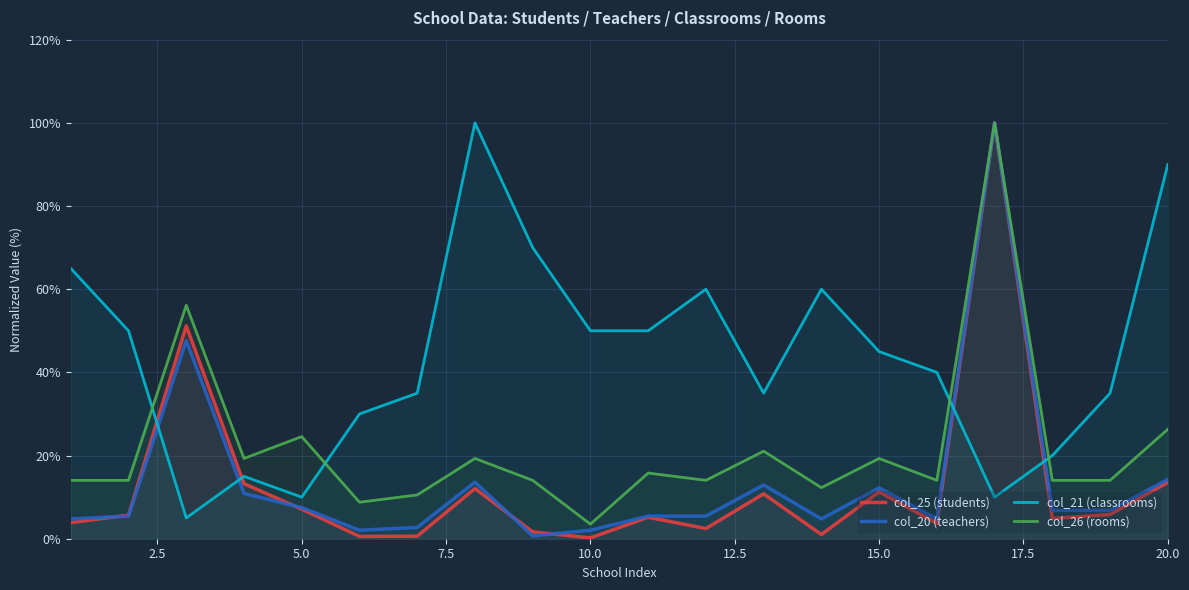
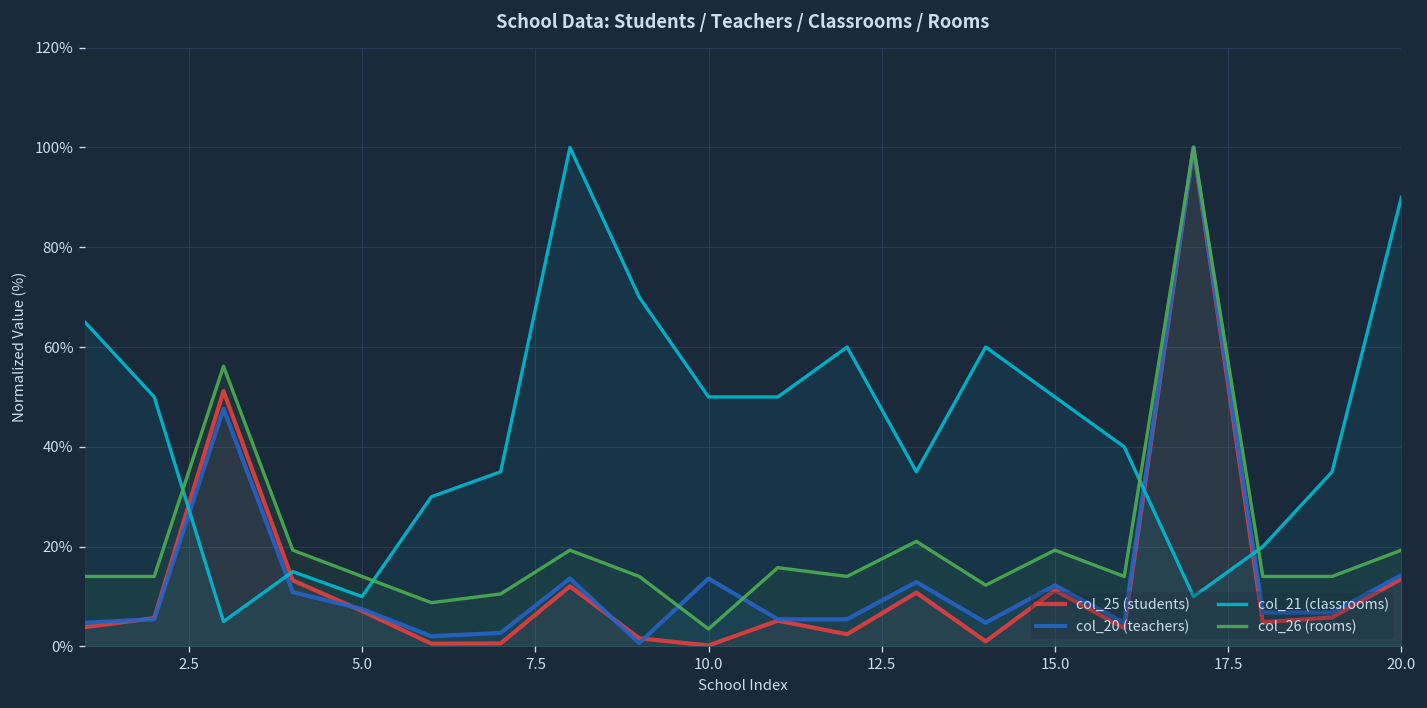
  {
    "col_25 (students)": {
      "10.0": "0%",
      "20.0": "14%"
    },
    "col_20 (teachers)": {
-     "10.0": "2%",
+     "10.0": "14%",
      "15.0": "12%",
      "20.0": "14%"
    },
    "col_21 (classrooms)": {
      "5.0": "10%",
      "10.0": "50%",
-     "15.0": "45%",
+     "15.0": "50%",
      "20.0": "90%"
    },
    "col_26 (rooms)": {
-     "5.0": "25%",
+     "5.0": "14%",
      "10.0": "4%",
      "15.0": "19%",
-     "20.0": "26%"
+     "20.0": "19%"
    }
  }
